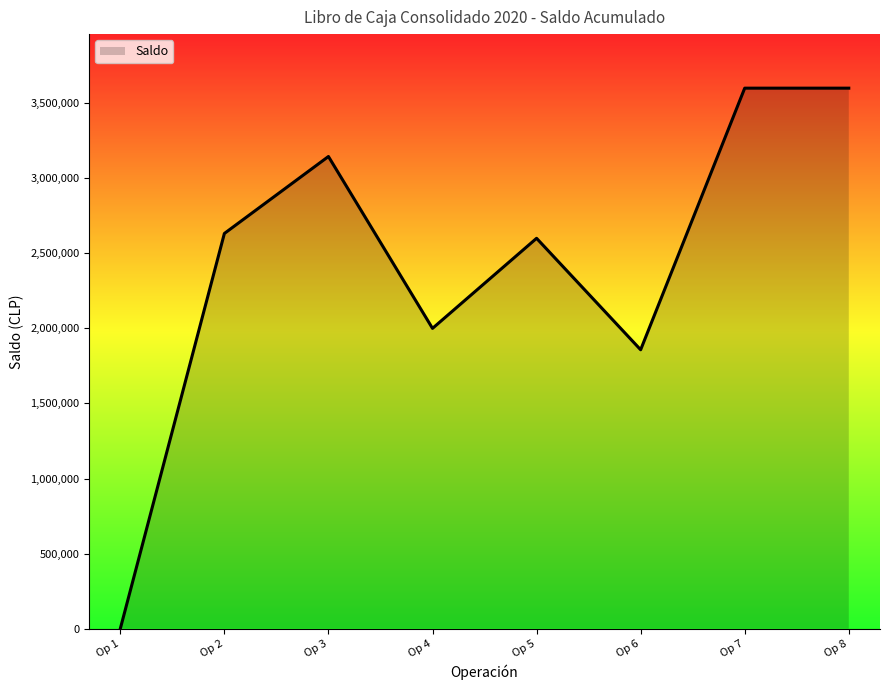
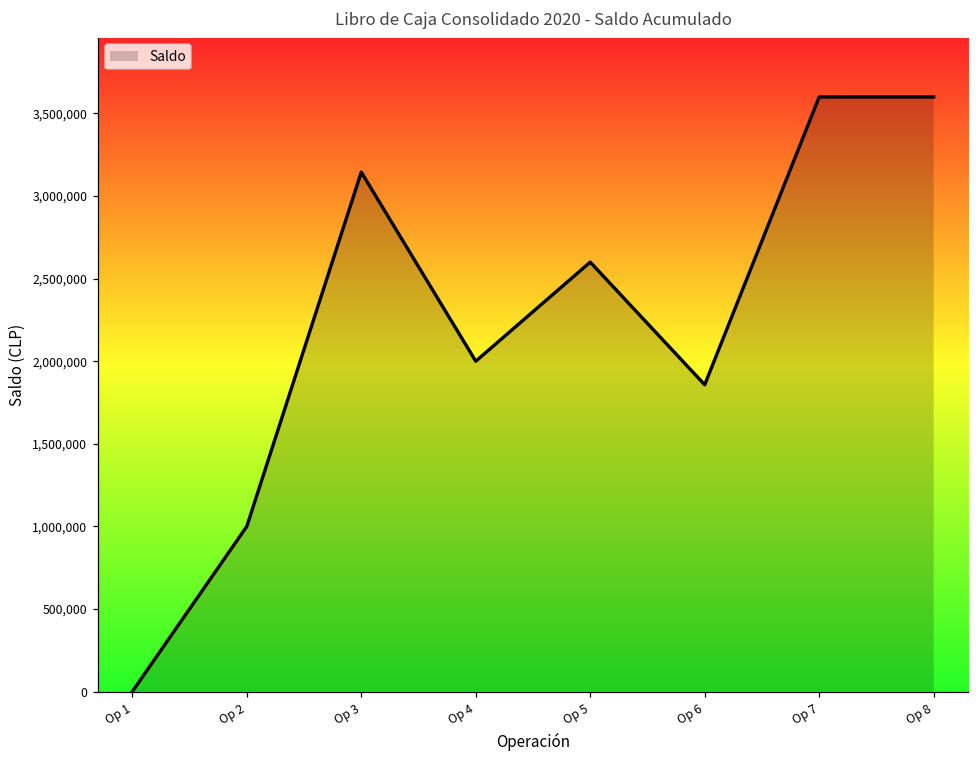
  {
    "Op 1": "0",
-   "Op 2": "2,630,000",
+   "Op 2": "1,000,000",
    "Op 3": "3,140,000",
    "Op 4": "2,000,000",
    "Op 5": "2,600,000",
    "Op 6": "1,860,000",
    "Op 7": "3,600,000",
    "Op 8": "3,600,000"
  }
